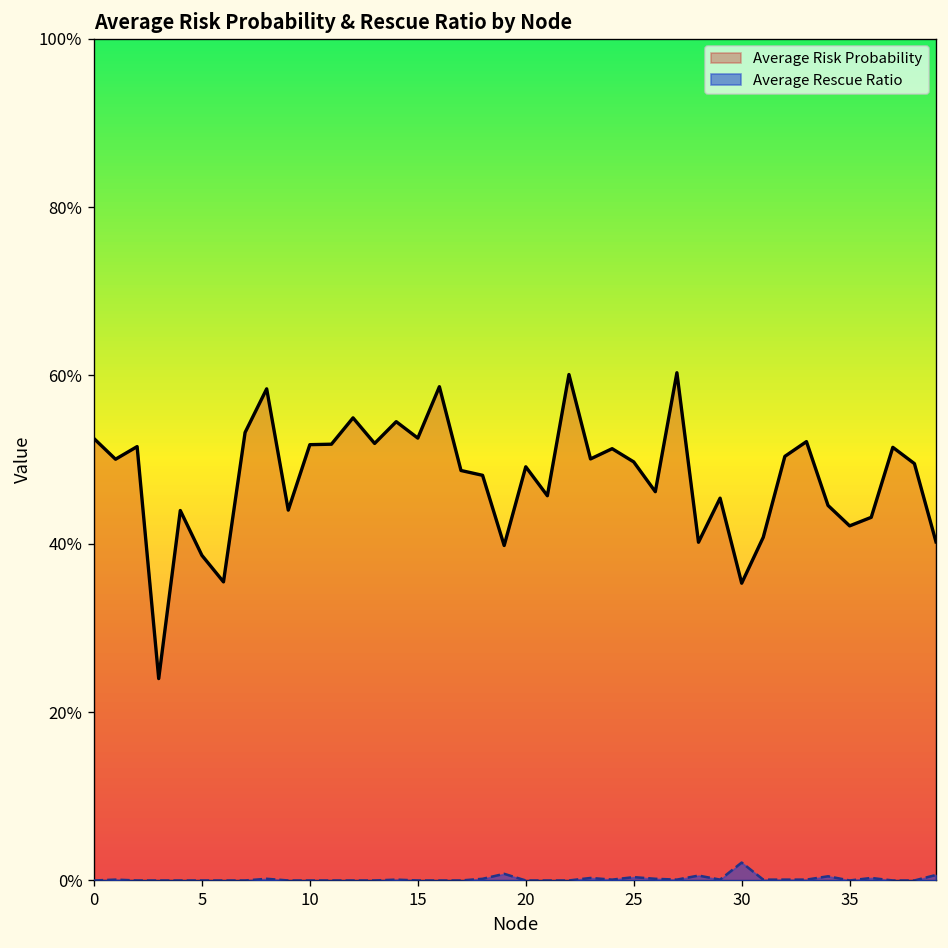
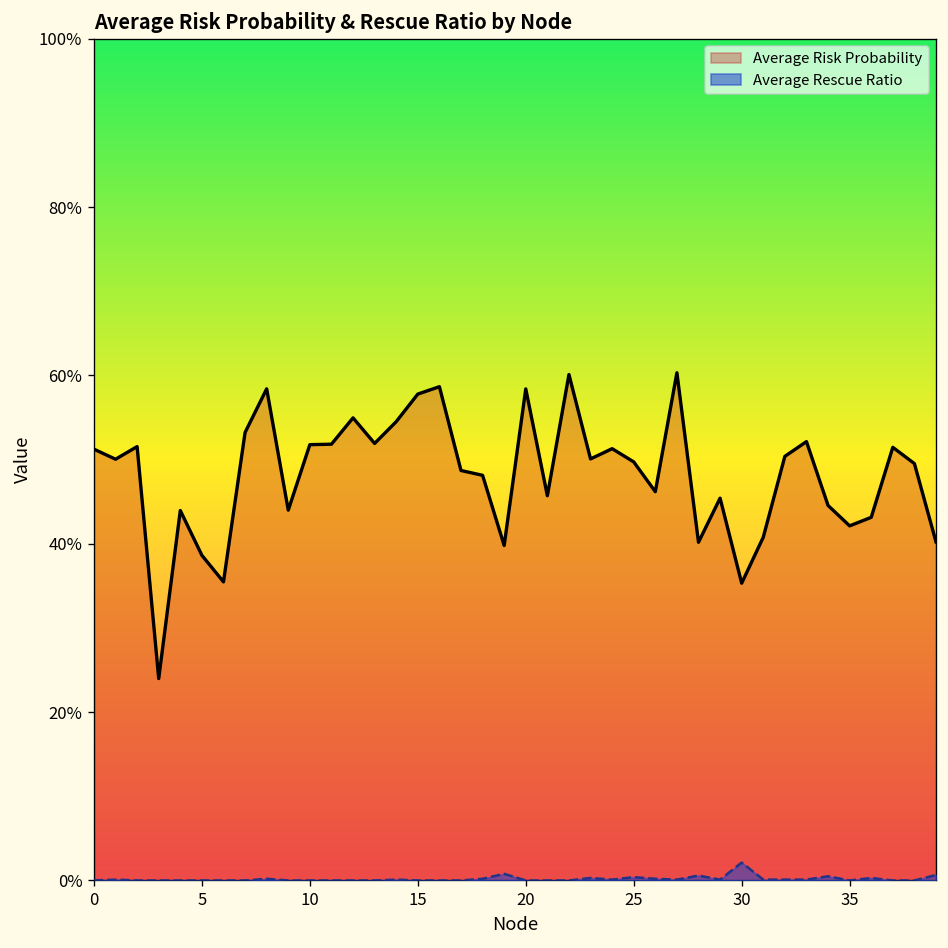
  {
    "Average Risk Probability": {
-     "0": "53%",
+     "0": "51%",
      "5": "39%",
      "10": "52%",
-     "15": "53%",
-     "20": "49%",
+     "15": "58%",
+     "20": "58%",
      "25": "50%",
      "30": "35%",
      "35": "42%"
    },
    "Average Rescue Ratio": {
      "0": "0%",
      "5": "0%",
      "10": "0%",
      "15": "0%",
      "20": "0%",
      "25": "0%",
      "30": "2%",
      "35": "0%"
    }
  }
